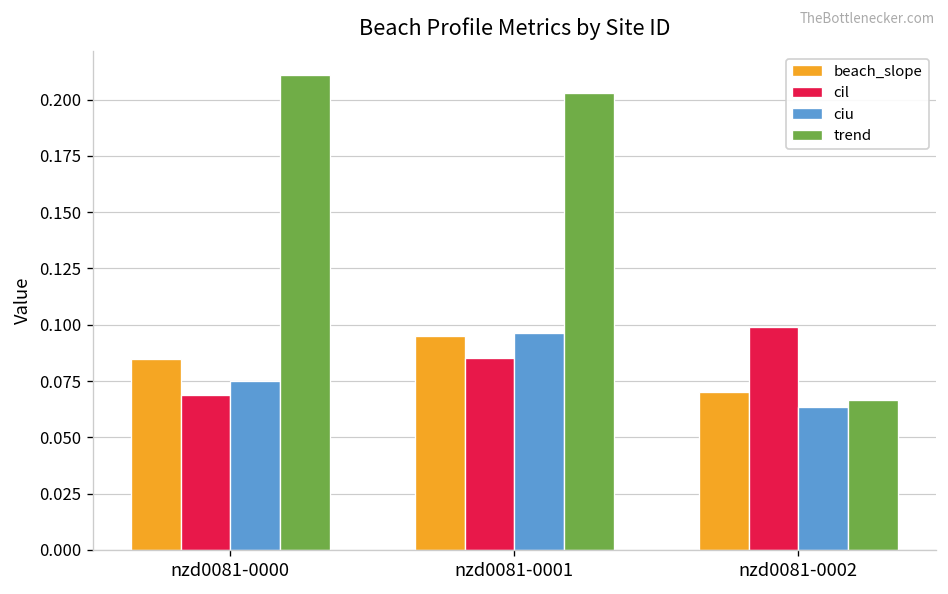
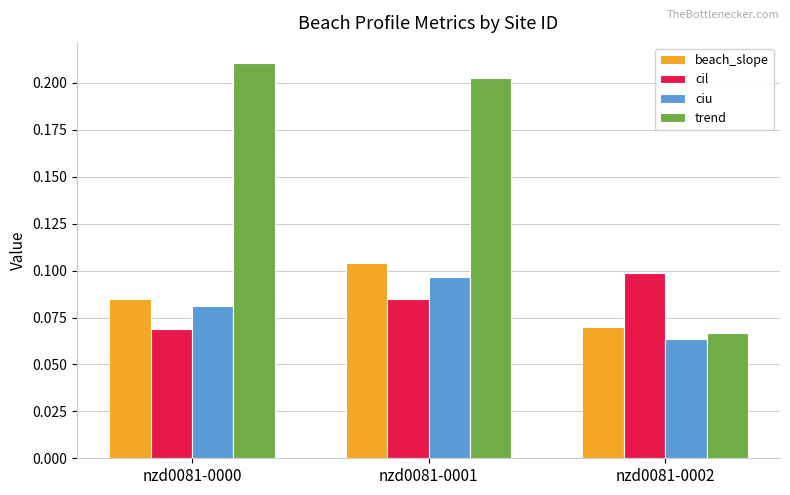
  {
    "beach_slope": {
      "nzd0081-0000": 0.085,
-     "nzd0081-0001": 0.095,
+     "nzd0081-0001": 0.104,
      "nzd0081-0002": 0.070
    },
    "cil": {
      "nzd0081-0000": 0.069,
      "nzd0081-0001": 0.085,
      "nzd0081-0002": 0.099
    },
    "ciu": {
-     "nzd0081-0000": 0.075,
+     "nzd0081-0000": 0.081,
      "nzd0081-0001": 0.097,
      "nzd0081-0002": 0.063
    },
    "trend": {
      "nzd0081-0000": 0.211,
      "nzd0081-0001": 0.203,
      "nzd0081-0002": 0.067
    }
  }
